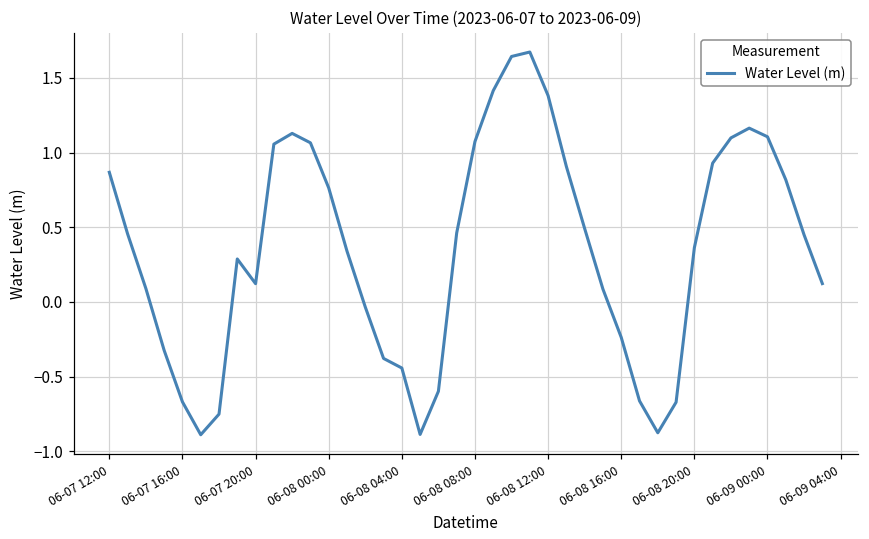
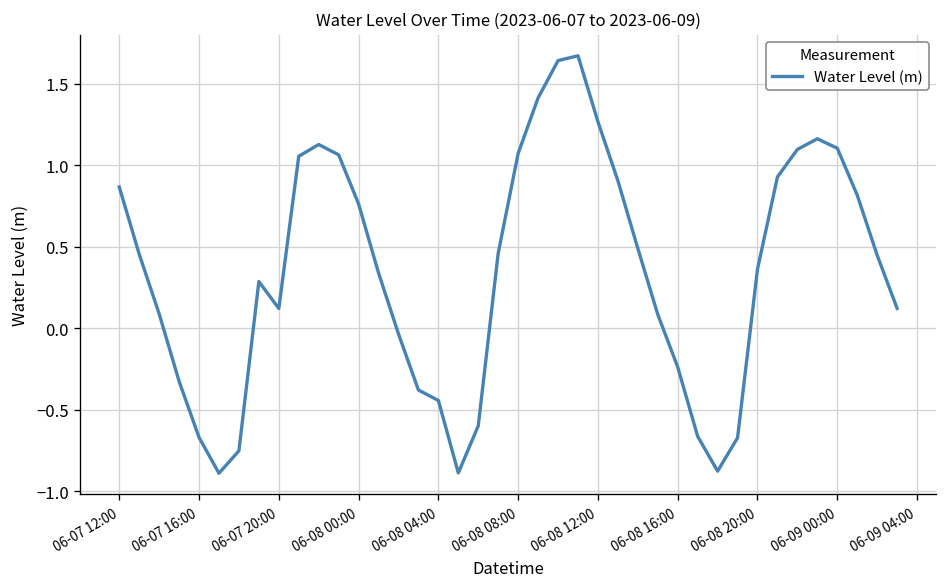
  {
    "06-07 12:00": 0.87,
    "06-07 16:00": -0.67,
    "06-07 20:00": 0.12,
    "06-08 00:00": 0.76,
    "06-08 04:00": -0.44,
    "06-08 08:00": 1.07,
-   "06-08 12:00": 1.38,
+   "06-08 12:00": 1.27,
    "06-08 16:00": -0.24,
    "06-08 20:00": 0.36,
    "06-09 00:00": 1.11
  }
